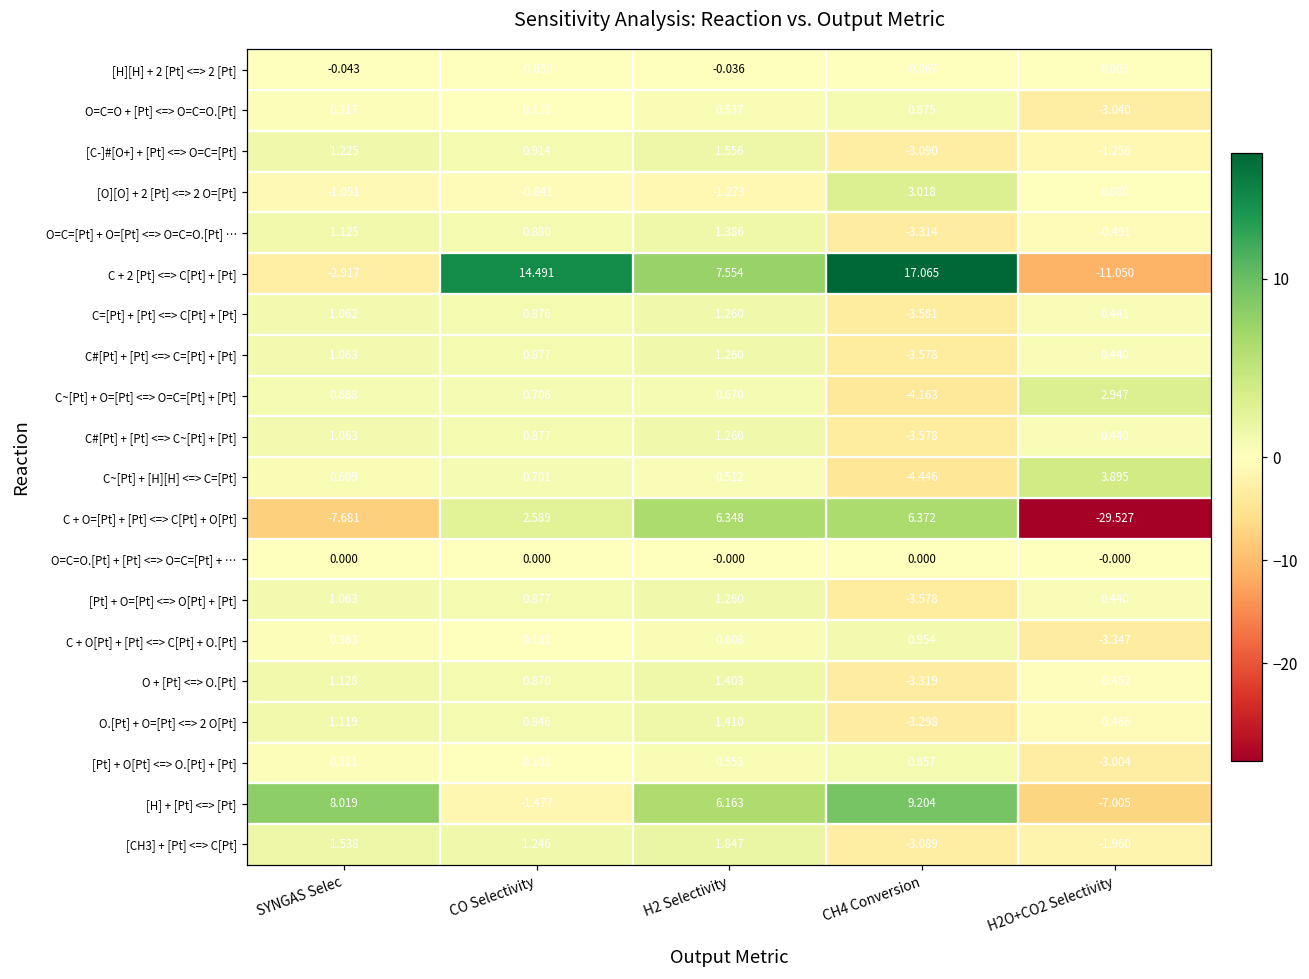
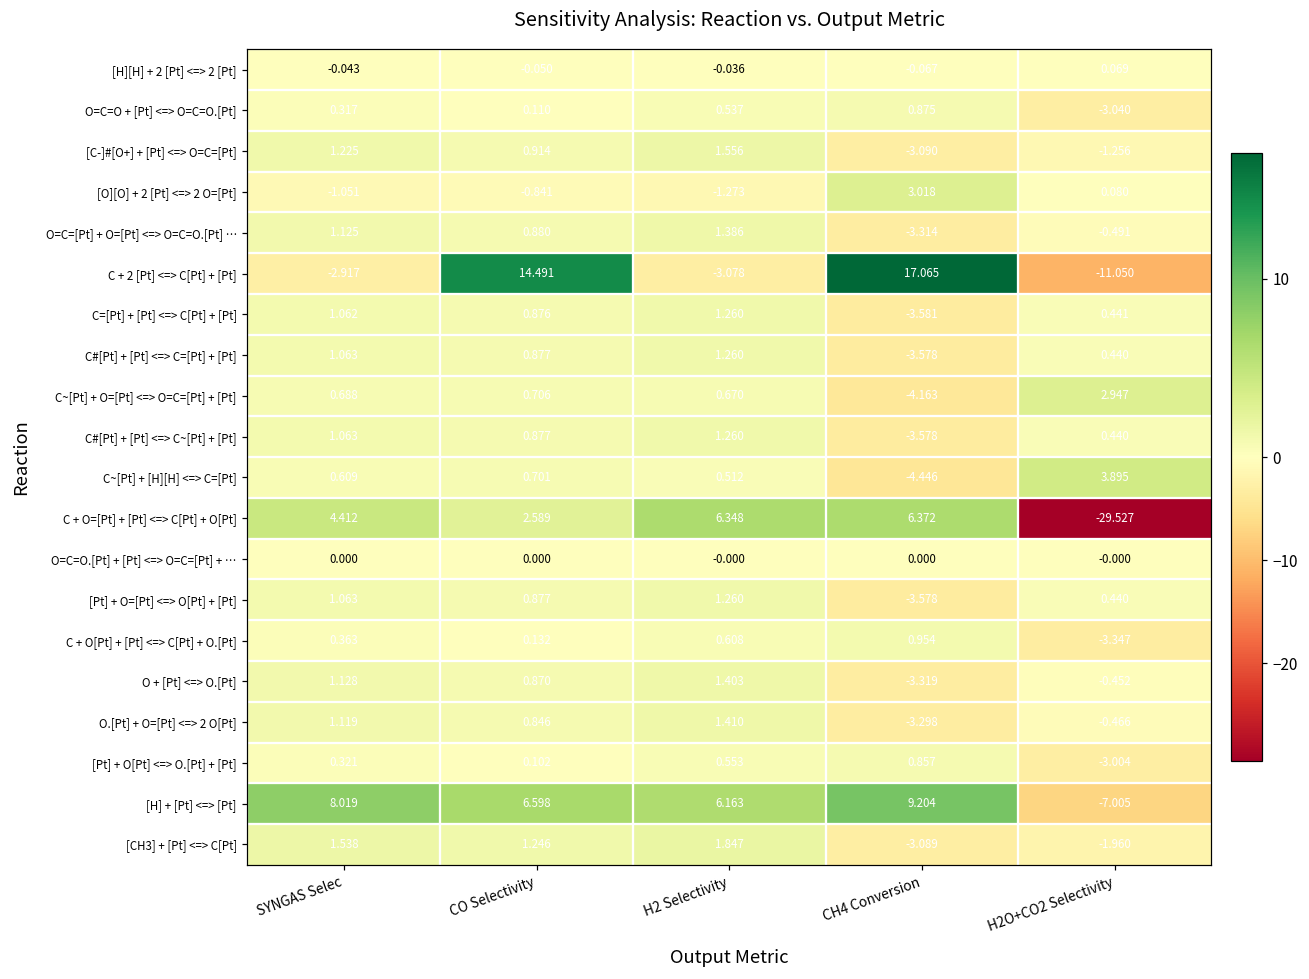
  {
    "[H][H] + 2 [Pt] <=> 2 [Pt]": {
      "SYNGAS Selec": -0.043,
      "CO Selectivity": -0.050,
      "H2 Selectivity": -0.036,
      "CH4 Conversion": -0.067,
      "H2O+CO2 Selectivity": 0.069
    },
    "O=C=O + [Pt] <=> O=C=O.[Pt]": {
      "SYNGAS Selec": 0.317,
      "CO Selectivity": 0.110,
      "H2 Selectivity": 0.537,
      "CH4 Conversion": 0.875,
      "H2O+CO2 Selectivity": -3.040
    },
    "[C-]#[O+] + [Pt] <=> O=C=[Pt]": {
      "SYNGAS Selec": 1.225,
      "CO Selectivity": 0.914,
      "H2 Selectivity": 1.556,
      "CH4 Conversion": -3.090,
      "H2O+CO2 Selectivity": -1.256
    },
    "[O][O] + 2 [Pt] <=> 2 O=[Pt]": {
      "SYNGAS Selec": -1.051,
      "CO Selectivity": -0.841,
      "H2 Selectivity": -1.273,
      "CH4 Conversion": 3.018,
      "H2O+CO2 Selectivity": 0.080
    },
    "O=C=[Pt] + O=[Pt] <=> O=C=O.[Pt] …": {
      "SYNGAS Selec": 1.125,
      "CO Selectivity": 0.880,
      "H2 Selectivity": 1.386,
      "CH4 Conversion": -3.314,
      "H2O+CO2 Selectivity": -0.491
    },
    "C + 2 [Pt] <=> C[Pt] + [Pt]": {
      "SYNGAS Selec": -2.917,
      "CO Selectivity": 14.491,
-     "H2 Selectivity": 7.554,
+     "H2 Selectivity": -3.078,
      "CH4 Conversion": 17.065,
      "H2O+CO2 Selectivity": -11.050
    },
    "C=[Pt] + [Pt] <=> C[Pt] + [Pt]": {
      "SYNGAS Selec": 1.062,
      "CO Selectivity": 0.876,
      "H2 Selectivity": 1.260,
      "CH4 Conversion": -3.581,
      "H2O+CO2 Selectivity": 0.441
    },
    "C#[Pt] + [Pt] <=> C=[Pt] + [Pt]": {
      "SYNGAS Selec": 1.063,
      "CO Selectivity": 0.877,
      "H2 Selectivity": 1.260,
      "CH4 Conversion": -3.578,
      "H2O+CO2 Selectivity": 0.440
    },
    "C~[Pt] + O=[Pt] <=> O=C=[Pt] + [Pt]": {
      "SYNGAS Selec": 0.688,
      "CO Selectivity": 0.706,
      "H2 Selectivity": 0.670,
      "CH4 Conversion": -4.163,
      "H2O+CO2 Selectivity": 2.947
    },
    "C#[Pt] + [Pt] <=> C~[Pt] + [Pt]": {
      "SYNGAS Selec": 1.063,
      "CO Selectivity": 0.877,
      "H2 Selectivity": 1.260,
      "CH4 Conversion": -3.578,
      "H2O+CO2 Selectivity": 0.440
    },
    "C~[Pt] + [H][H] <=> C=[Pt]": {
      "SYNGAS Selec": 0.609,
      "CO Selectivity": 0.701,
      "H2 Selectivity": 0.512,
      "CH4 Conversion": -4.446,
      "H2O+CO2 Selectivity": 3.895
    },
    "C + O=[Pt] + [Pt] <=> C[Pt] + O[Pt]": {
-     "SYNGAS Selec": -7.681,
+     "SYNGAS Selec": 4.412,
      "CO Selectivity": 2.589,
      "H2 Selectivity": 6.348,
      "CH4 Conversion": 6.372,
      "H2O+CO2 Selectivity": -29.527
    },
    "O=C=O.[Pt] + [Pt] <=> O=C=[Pt] + …": {
      "SYNGAS Selec": 0.000,
      "CO Selectivity": 0.000,
      "H2 Selectivity": -0.000,
      "CH4 Conversion": 0.000,
      "H2O+CO2 Selectivity": -0.000
    },
    "[Pt] + O=[Pt] <=> O[Pt] + [Pt]": {
      "SYNGAS Selec": 1.063,
      "CO Selectivity": 0.877,
      "H2 Selectivity": 1.260,
      "CH4 Conversion": -3.578,
      "H2O+CO2 Selectivity": 0.440
    },
    "C + O[Pt] + [Pt] <=> C[Pt] + O.[Pt]": {
      "SYNGAS Selec": 0.363,
      "CO Selectivity": 0.132,
      "H2 Selectivity": 0.608,
      "CH4 Conversion": 0.954,
      "H2O+CO2 Selectivity": -3.347
    },
    "O + [Pt] <=> O.[Pt]": {
      "SYNGAS Selec": 1.128,
      "CO Selectivity": 0.870,
      "H2 Selectivity": 1.403,
      "CH4 Conversion": -3.319,
      "H2O+CO2 Selectivity": -0.452
    },
    "O.[Pt] + O=[Pt] <=> 2 O[Pt]": {
      "SYNGAS Selec": 1.119,
      "CO Selectivity": 0.846,
      "H2 Selectivity": 1.410,
      "CH4 Conversion": -3.298,
      "H2O+CO2 Selectivity": -0.466
    },
    "[Pt] + O[Pt] <=> O.[Pt] + [Pt]": {
      "SYNGAS Selec": 0.321,
      "CO Selectivity": 0.102,
      "H2 Selectivity": 0.553,
      "CH4 Conversion": 0.857,
      "H2O+CO2 Selectivity": -3.004
    },
    "[H] + [Pt] <=> [Pt]": {
      "SYNGAS Selec": 8.019,
-     "CO Selectivity": -1.477,
+     "CO Selectivity": 6.598,
      "H2 Selectivity": 6.163,
      "CH4 Conversion": 9.204,
      "H2O+CO2 Selectivity": -7.005
    },
    "[CH3] + [Pt] <=> C[Pt]": {
      "SYNGAS Selec": 1.538,
      "CO Selectivity": 1.246,
      "H2 Selectivity": 1.847,
      "CH4 Conversion": -3.089,
      "H2O+CO2 Selectivity": -1.960
    }
  }
